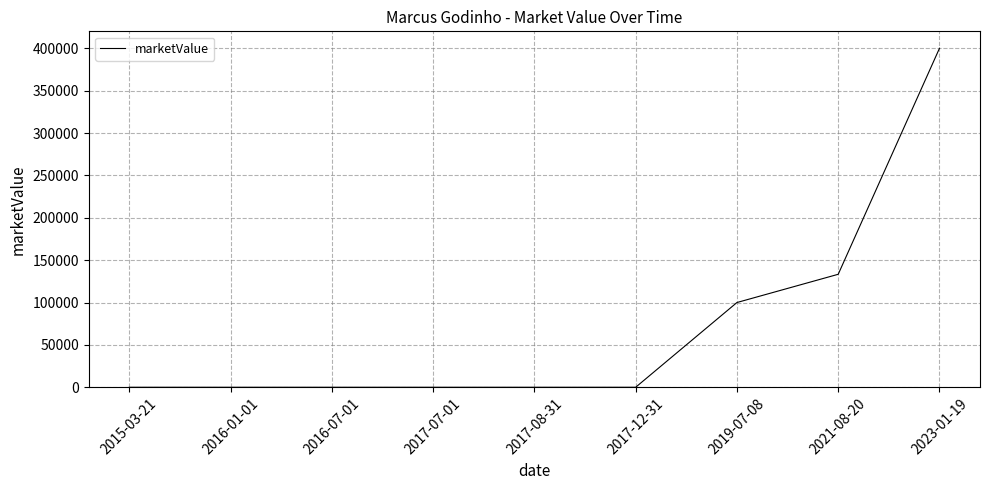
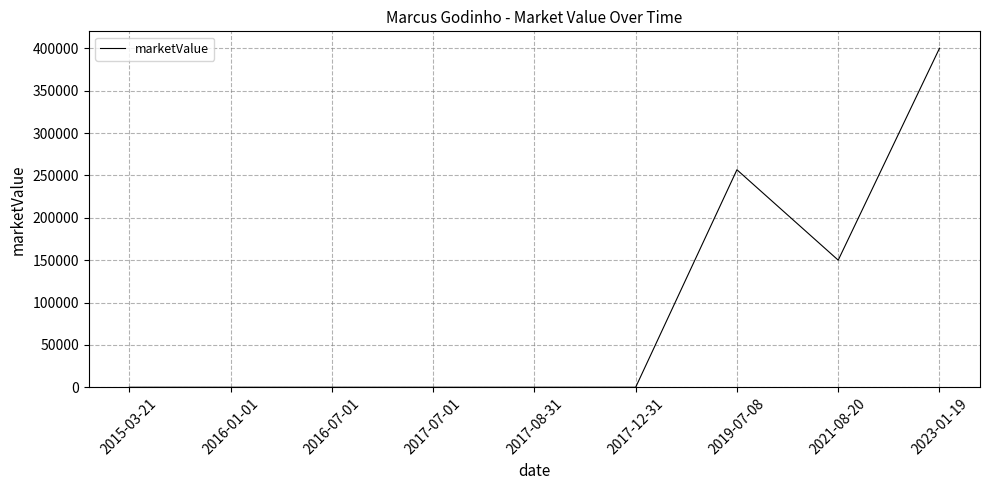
  {
    "2015-03-21": 0,
    "2016-01-01": 0,
    "2016-07-01": 0,
    "2017-07-01": 0,
    "2017-08-31": 0,
    "2017-12-31": 0,
-   "2019-07-08": 100000,
-   "2021-08-20": 130000,
+   "2019-07-08": 260000,
+   "2021-08-20": 150000,
    "2023-01-19": 400000
  }
